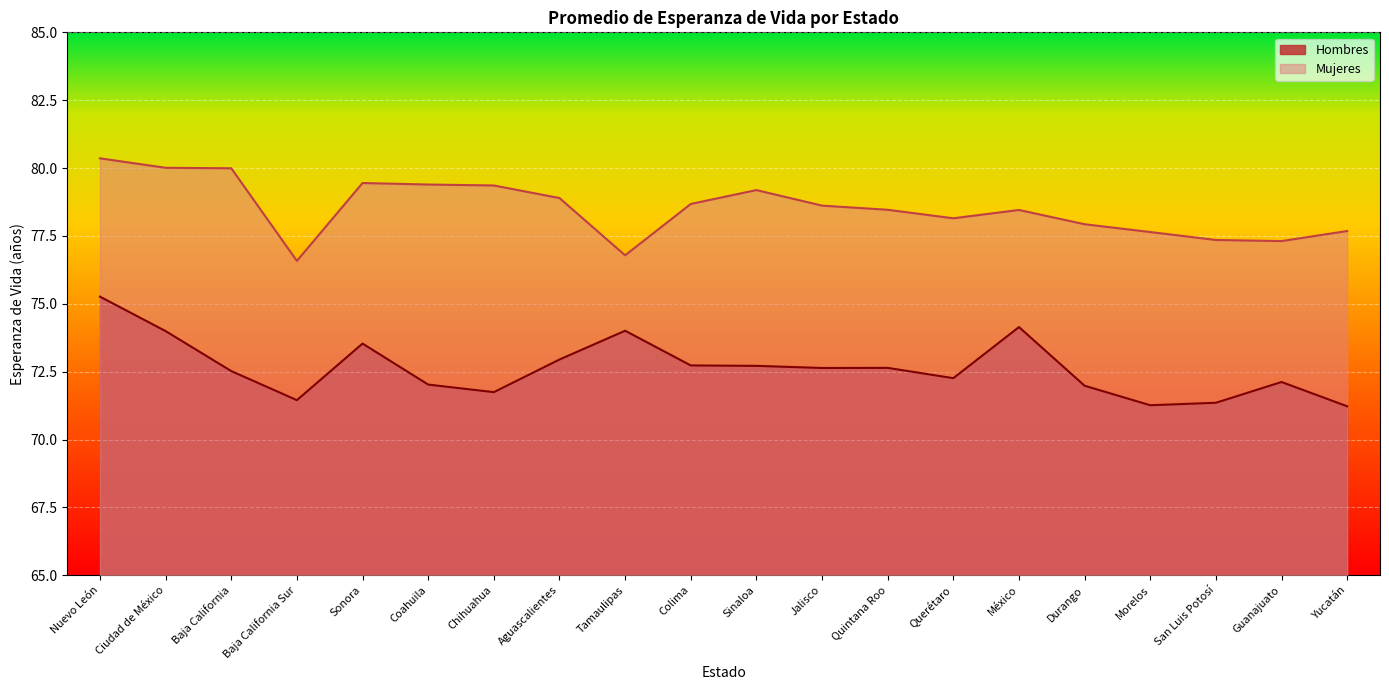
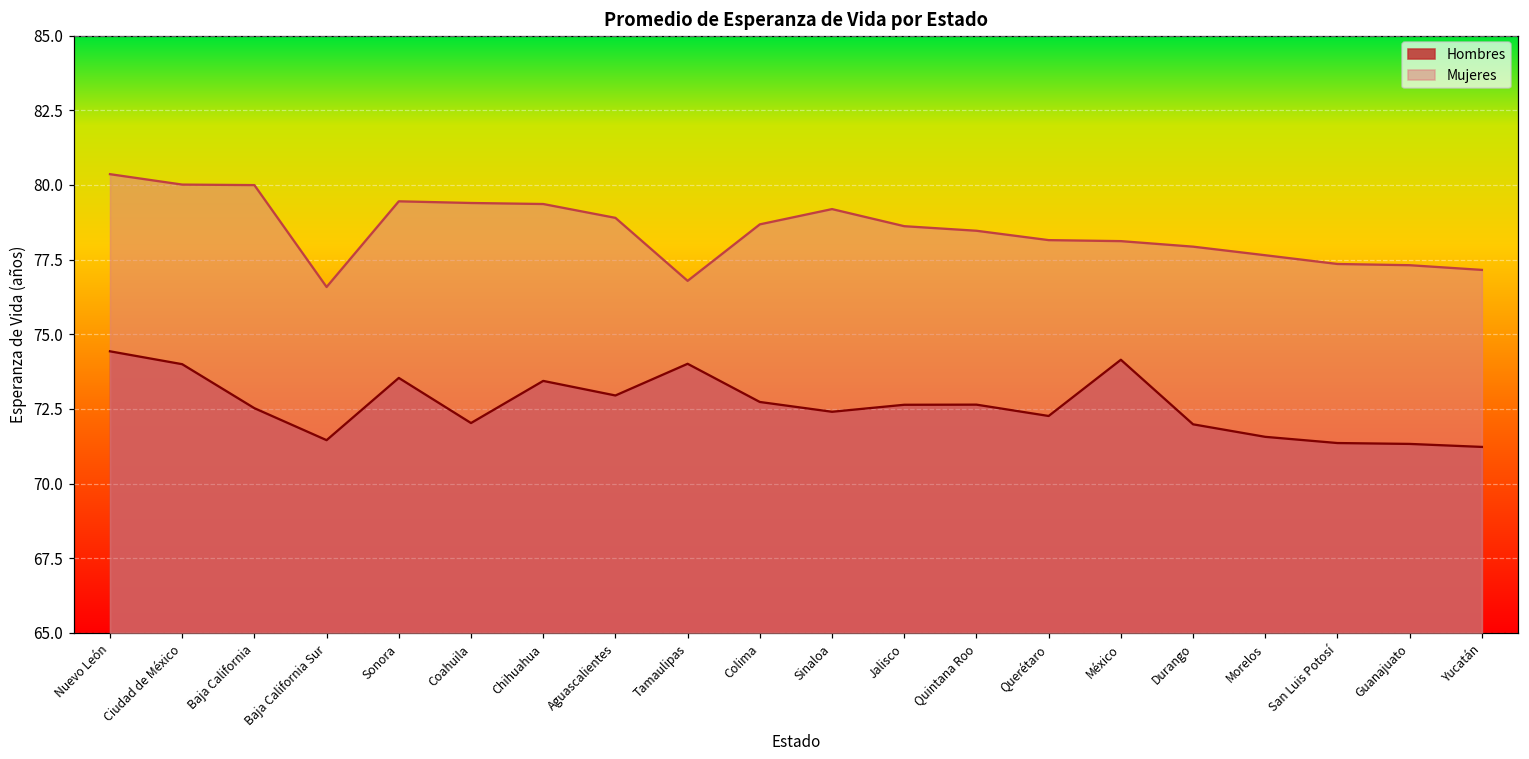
  {
    "Hombres": {
-     "Nuevo León": 75.3,
+     "Nuevo León": 74.4,
      "Ciudad de México": 74.0,
      "Baja California": 72.5,
      "Baja California Sur": 71.5,
      "Sonora": 73.5,
      "Coahuila": 72.0,
-     "Chihuahua": 71.7,
+     "Chihuahua": 73.4,
      "Aguascalientes": 72.9,
      "Tamaulipas": 74.0,
      "Colima": 72.7,
-     "Sinaloa": 72.7,
+     "Sinaloa": 72.4,
      "Jalisco": 72.6,
      "Quintana Roo": 72.6,
      "Querétaro": 72.3,
      "México": 74.1,
      "Durango": 72.0,
-     "Morelos": 71.3,
+     "Morelos": 71.6,
      "San Luis Potosí": 71.4,
-     "Guanajuato": 72.1,
+     "Guanajuato": 71.3,
      "Yucatán": 71.2
    },
    "Mujeres": {
      "Nuevo León": 80.4,
      "Ciudad de México": 80.0,
      "Baja California": 80.0,
      "Baja California Sur": 76.6,
      "Sonora": 79.4,
      "Coahuila": 79.4,
      "Chihuahua": 79.4,
      "Aguascalientes": 78.9,
      "Tamaulipas": 76.8,
      "Colima": 78.7,
      "Sinaloa": 79.2,
      "Jalisco": 78.6,
      "Quintana Roo": 78.5,
      "Querétaro": 78.2,
-     "México": 78.5,
+     "México": 78.1,
      "Durango": 77.9,
      "Morelos": 77.6,
      "San Luis Potosí": 77.4,
      "Guanajuato": 77.3,
-     "Yucatán": 77.7
+     "Yucatán": 77.2
    }
  }
